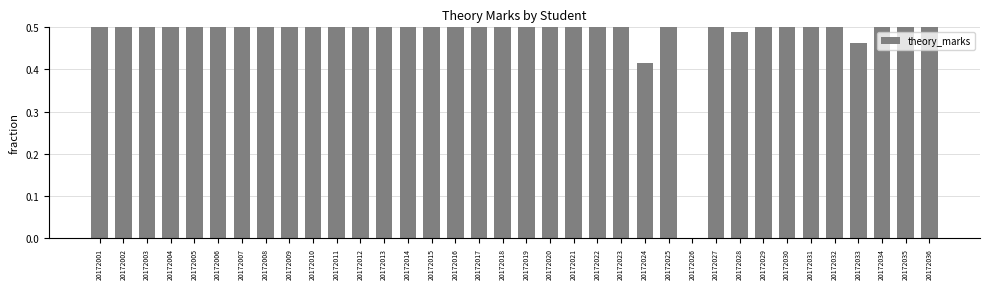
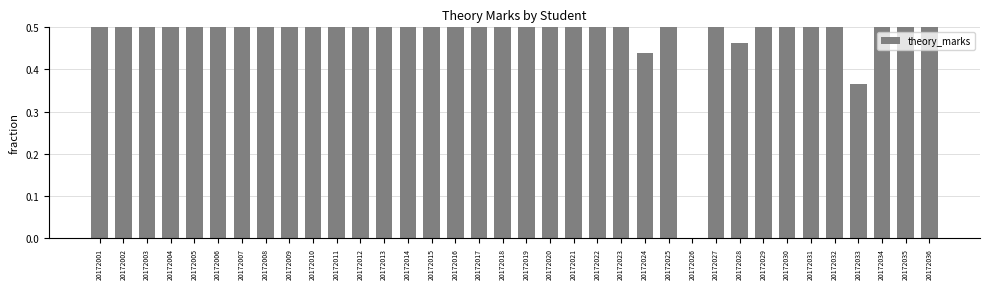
  {
-   "20172024": 0.41,
+   "20172024": 0.44,
    "20172026": 0.00,
-   "20172028": 0.49,
-   "20172033": 0.46
+   "20172028": 0.46,
+   "20172033": 0.37
  }
